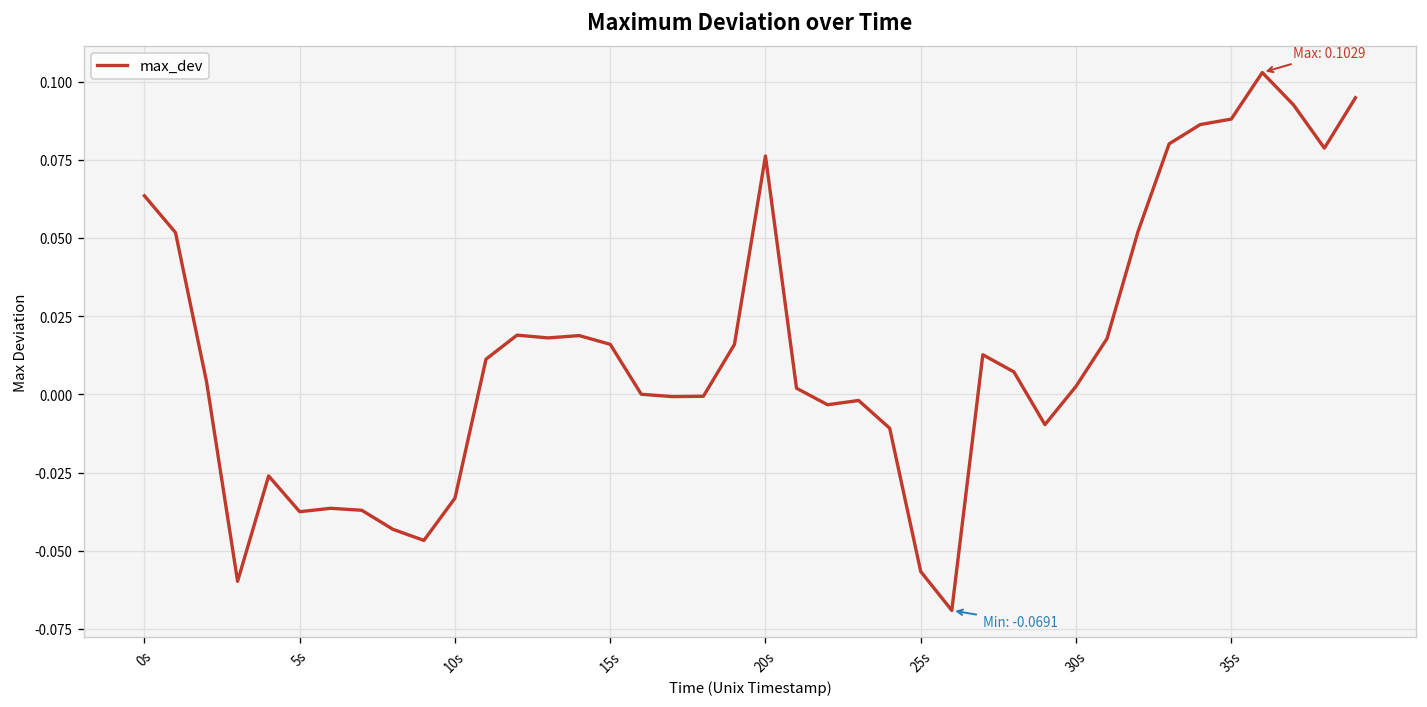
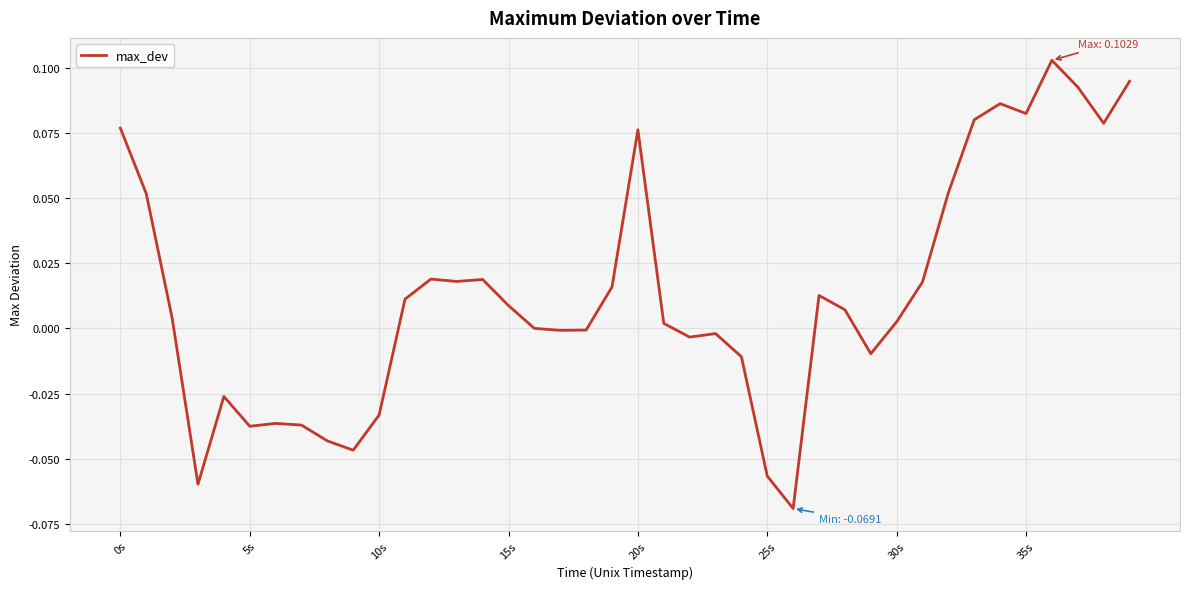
  {
-   "0s": 0.063,
+   "0s": 0.077,
    "5s": -0.038,
    "10s": -0.033,
-   "15s": 0.016,
+   "15s": 0.009,
    "20s": 0.076,
    "25s": -0.057,
    "30s": 0.003,
-   "35s": 0.088
+   "35s": 0.082
  }
